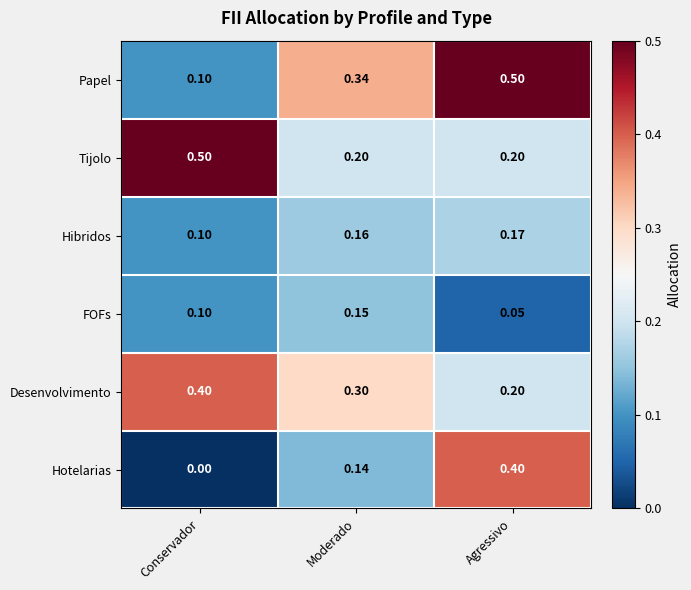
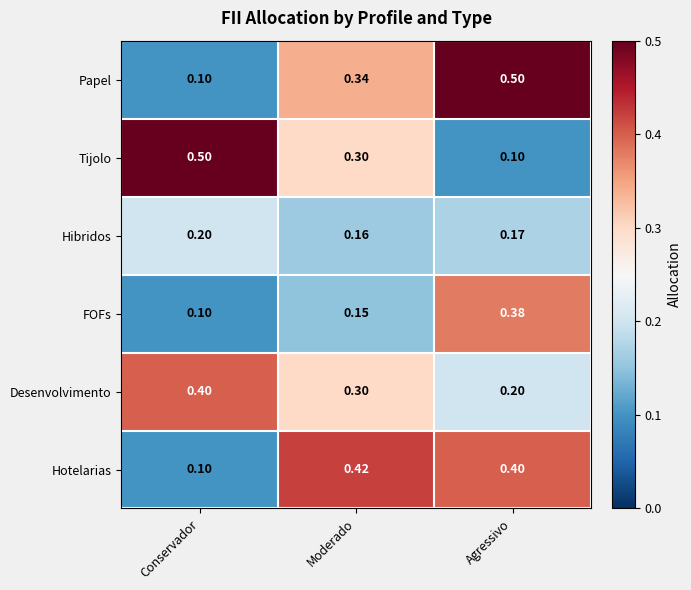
  {
    "Papel": {
      "Conservador": 0.10,
      "Moderado": 0.34,
      "Agressivo": 0.50
    },
    "Tijolo": {
      "Conservador": 0.50,
-     "Moderado": 0.20,
-     "Agressivo": 0.20
+     "Moderado": 0.30,
+     "Agressivo": 0.10
    },
    "Hibridos": {
-     "Conservador": 0.10,
+     "Conservador": 0.20,
      "Moderado": 0.16,
      "Agressivo": 0.17
    },
    "FOFs": {
      "Conservador": 0.10,
      "Moderado": 0.15,
-     "Agressivo": 0.05
+     "Agressivo": 0.38
    },
    "Desenvolvimento": {
      "Conservador": 0.40,
      "Moderado": 0.30,
      "Agressivo": 0.20
    },
    "Hotelarias": {
-     "Conservador": 0.00,
-     "Moderado": 0.14,
+     "Conservador": 0.10,
+     "Moderado": 0.42,
      "Agressivo": 0.40
    }
  }
